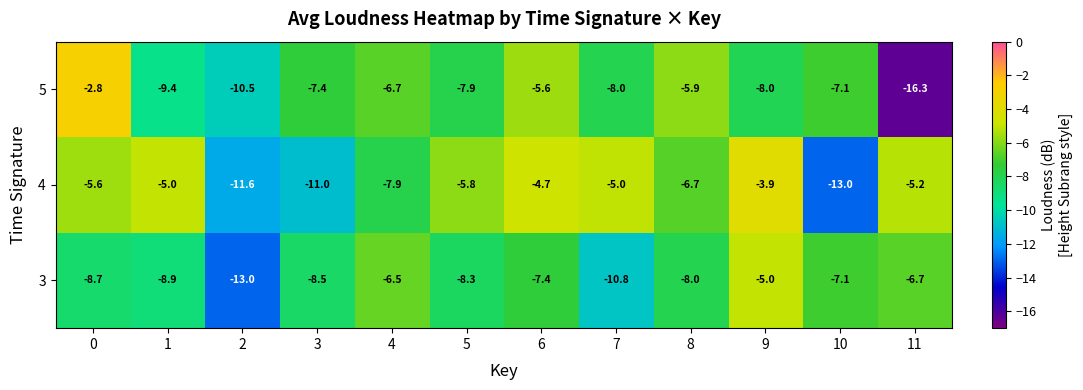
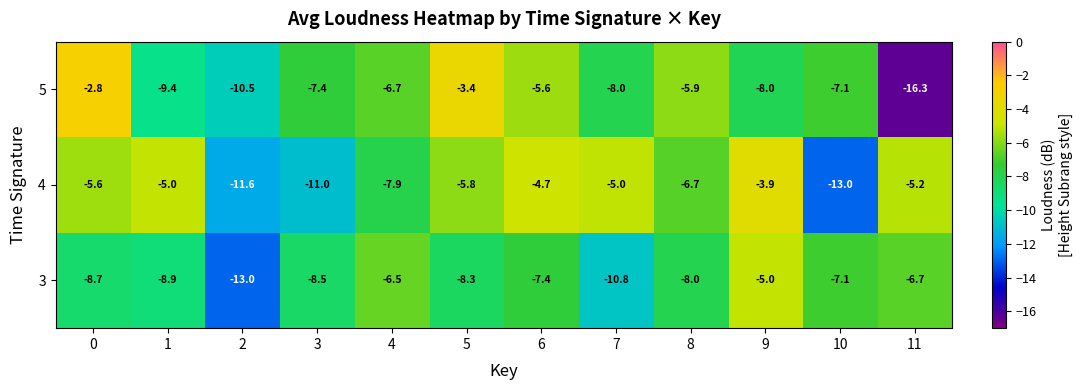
  {
    "5": {
      "0": -2.8,
      "1": -9.4,
      "2": -10.5,
      "3": -7.4,
      "4": -6.7,
-     "5": -7.9,
+     "5": -3.4,
      "6": -5.6,
      "7": -8.0,
      "8": -5.9,
      "9": -8.0,
      "10": -7.1,
      "11": -16.3
    },
    "4": {
      "0": -5.6,
      "1": -5.0,
      "2": -11.6,
      "3": -11.0,
      "4": -7.9,
      "5": -5.8,
      "6": -4.7,
      "7": -5.0,
      "8": -6.7,
      "9": -3.9,
      "10": -13.0,
      "11": -5.2
    },
    "3": {
      "0": -8.7,
      "1": -8.9,
      "2": -13.0,
      "3": -8.5,
      "4": -6.5,
      "5": -8.3,
      "6": -7.4,
      "7": -10.8,
      "8": -8.0,
      "9": -5.0,
      "10": -7.1,
      "11": -6.7
    }
  }
